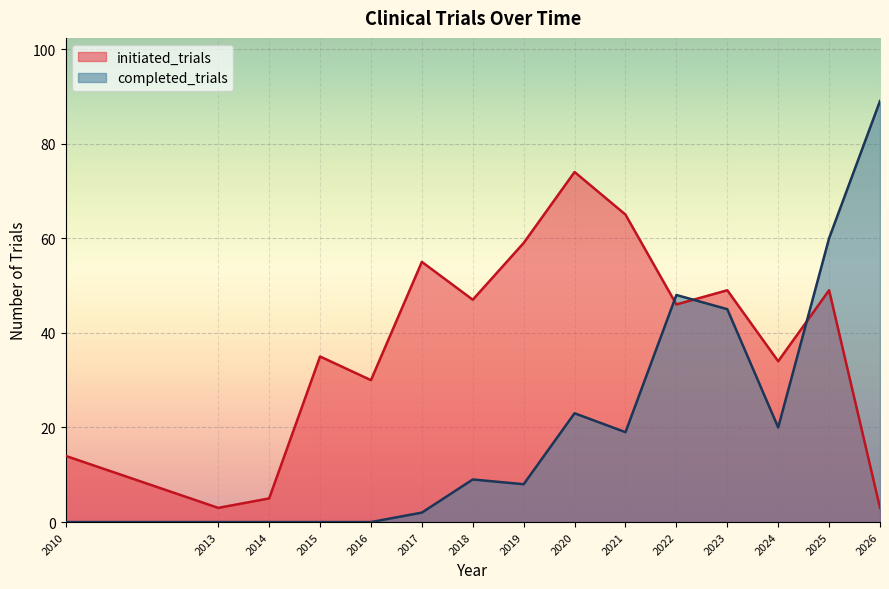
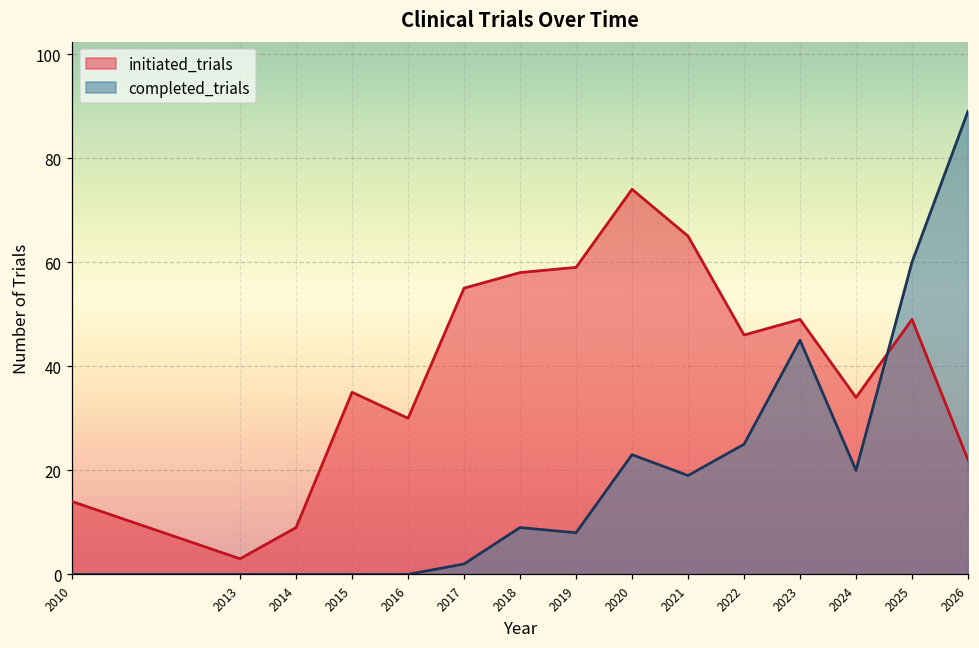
  {
    "initiated_trials": {
      "2010": 14,
      "2013": 3,
-     "2014": 5,
+     "2014": 9,
      "2015": 35,
      "2016": 30,
      "2017": 55,
-     "2018": 47,
+     "2018": 58,
      "2019": 59,
      "2020": 74,
      "2021": 65,
      "2022": 46,
      "2023": 49,
      "2024": 34,
      "2025": 49,
-     "2026": 3
+     "2026": 22
    },
    "completed_trials": {
      "2010": 0,
      "2013": 0,
      "2014": 0,
      "2015": 0,
      "2016": 0,
      "2017": 2,
      "2018": 9,
      "2019": 8,
      "2020": 23,
      "2021": 19,
-     "2022": 48,
+     "2022": 25,
      "2023": 45,
      "2024": 20,
      "2025": 60,
      "2026": 89
    }
  }
